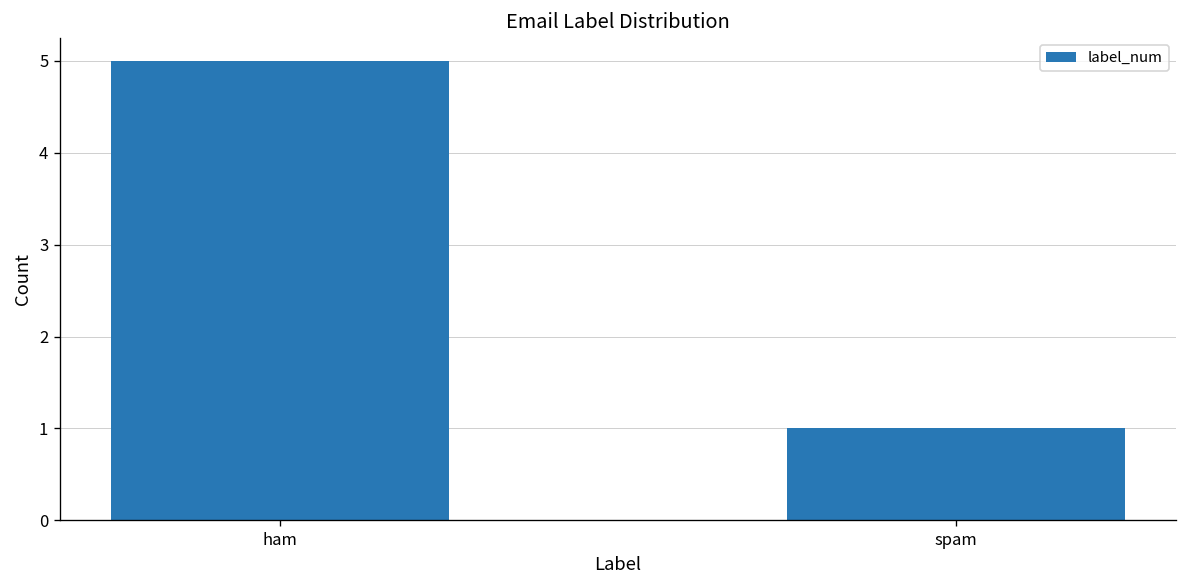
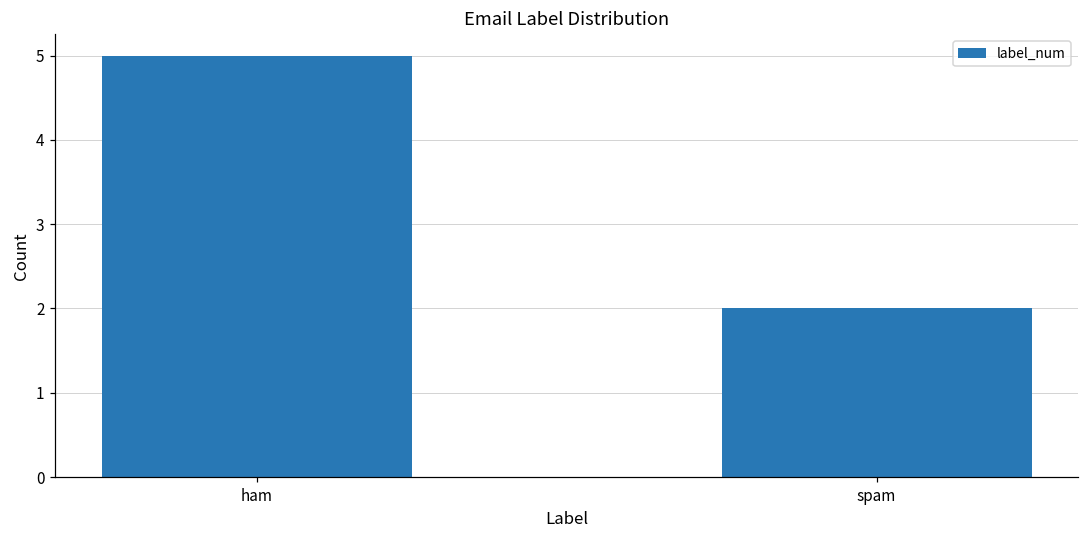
  {
    "ham": 5,
-   "spam": 1
+   "spam": 2
  }
